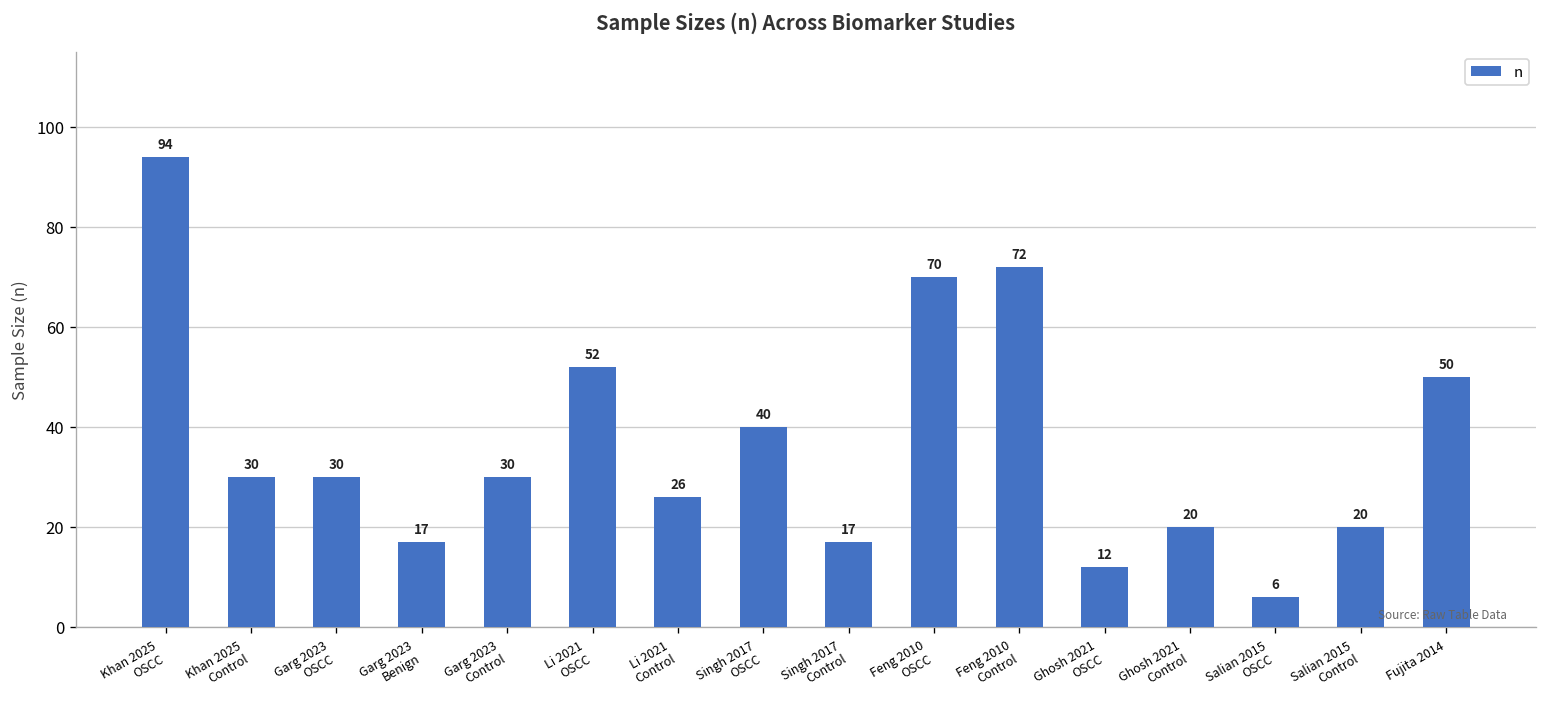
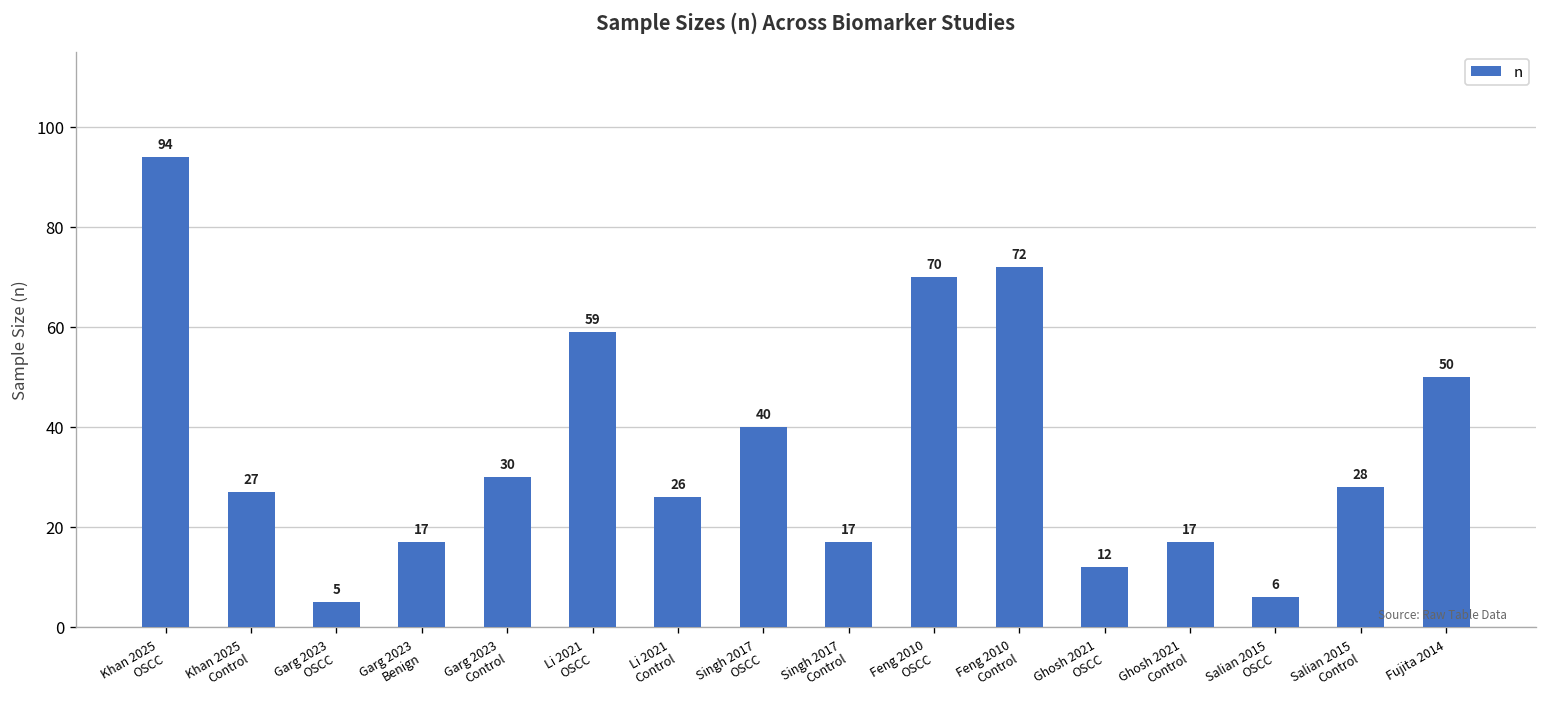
  {
    "Khan 2025 OSCC": 94,
-   "Khan 2025 Control": 30,
-   "Garg 2023 OSCC": 30,
+   "Khan 2025 Control": 27,
+   "Garg 2023 OSCC": 5,
    "Garg 2023 Benign": 17,
    "Garg 2023 Control": 30,
-   "Li 2021 OSCC": 52,
+   "Li 2021 OSCC": 59,
    "Li 2021 Control": 26,
    "Singh 2017 OSCC": 40,
    "Singh 2017 Control": 17,
    "Feng 2010 OSCC": 70,
    "Feng 2010 Control": 72,
    "Ghosh 2021 OSCC": 12,
-   "Ghosh 2021 Control": 20,
+   "Ghosh 2021 Control": 17,
    "Salian 2015 OSCC": 6,
-   "Salian 2015 Control": 20,
+   "Salian 2015 Control": 28,
    "Fujita 2014": 50
  }
